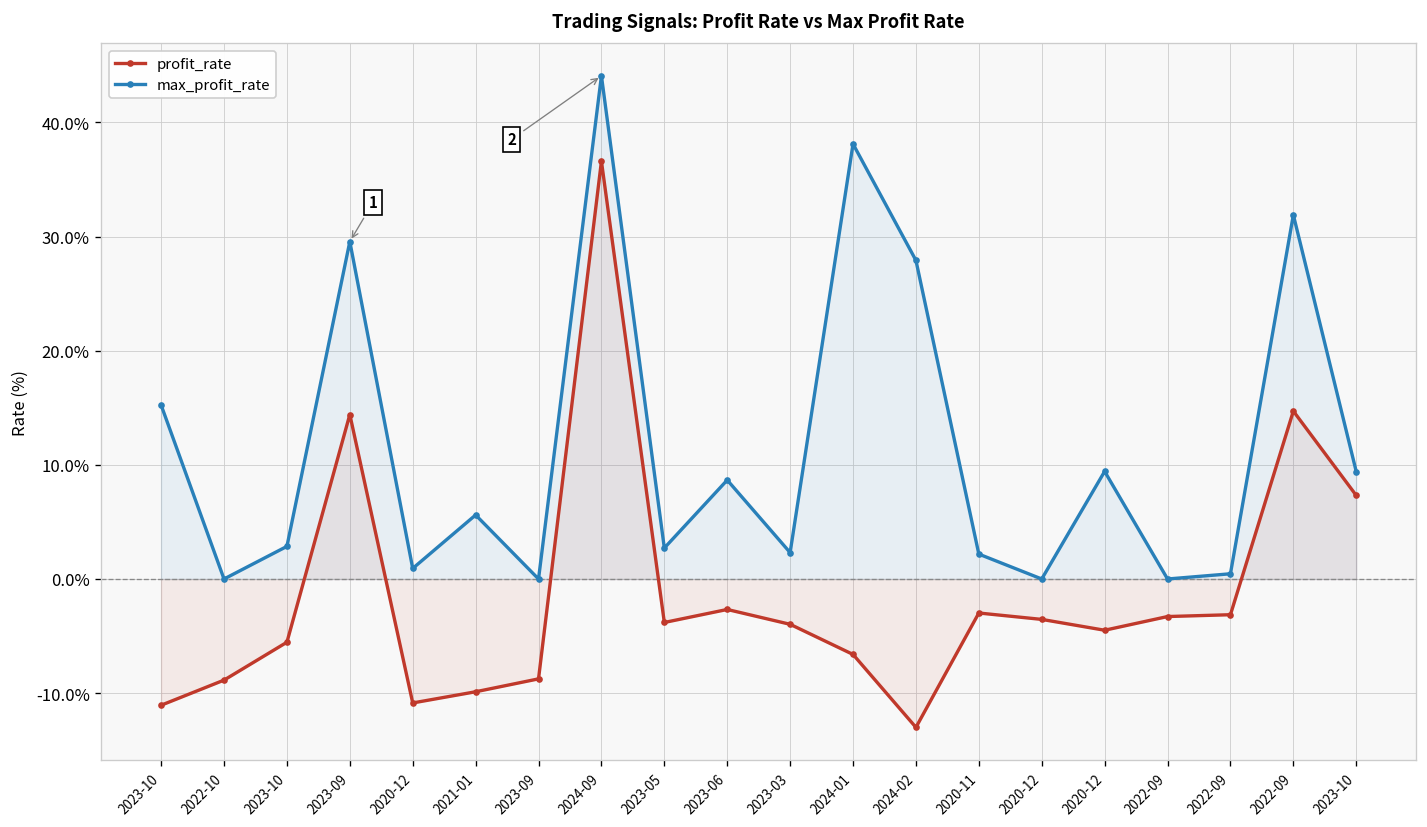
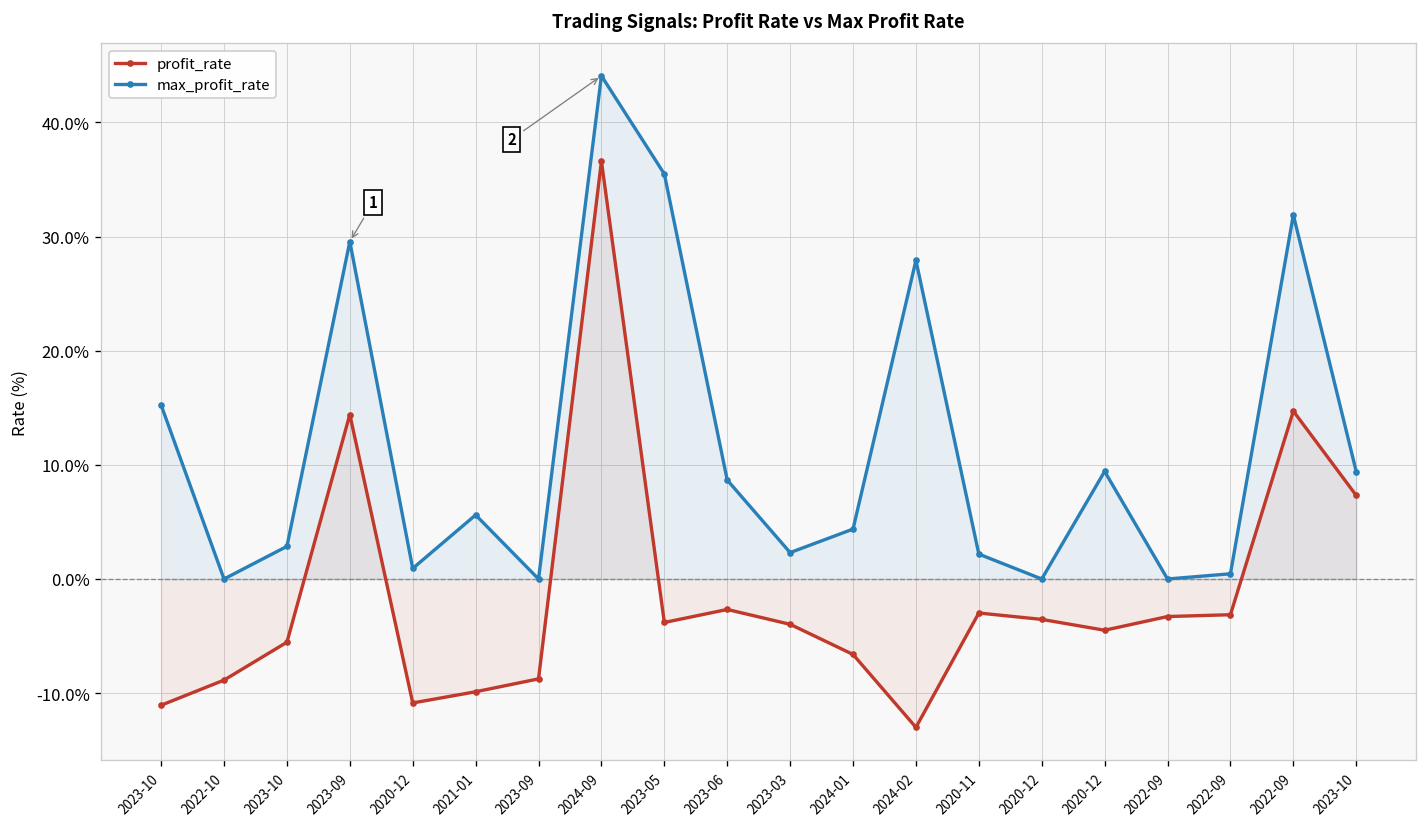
  {
    "max_profit_rate": {
      "2021-01": "6%",
-     "2023-05": "3%",
+     "2023-05": "35%",
      "2023-06": "9%",
      "2023-03": "2%",
-     "2024-01": "38%",
+     "2024-01": "4%",
      "2024-02": "28%",
      "2020-11": "2%"
    }
  }
